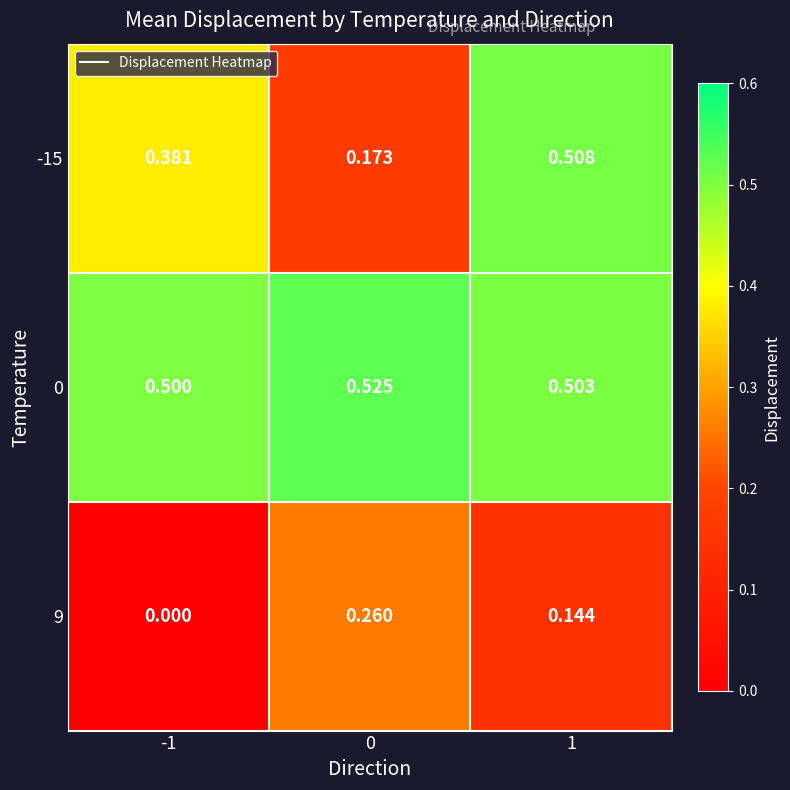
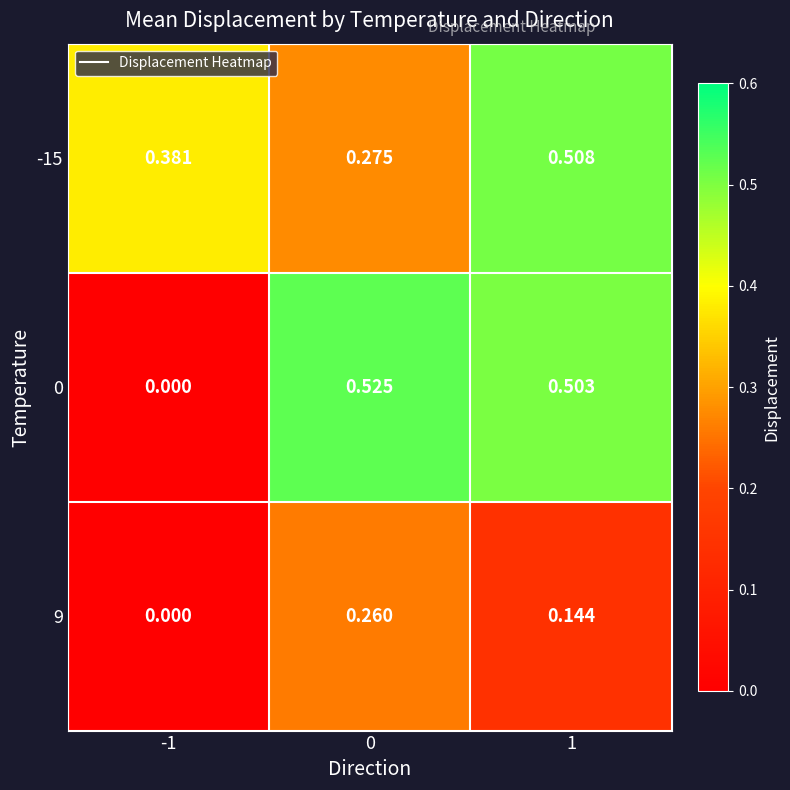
  {
    "-15": {
      "-1": 0.381,
-     "0": 0.173,
+     "0": 0.275,
      "1": 0.508
    },
    "0": {
-     "-1": 0.500,
+     "-1": 0.000,
      "0": 0.525,
      "1": 0.503
    },
    "9": {
      "-1": 0.000,
      "0": 0.260,
      "1": 0.144
    }
  }
